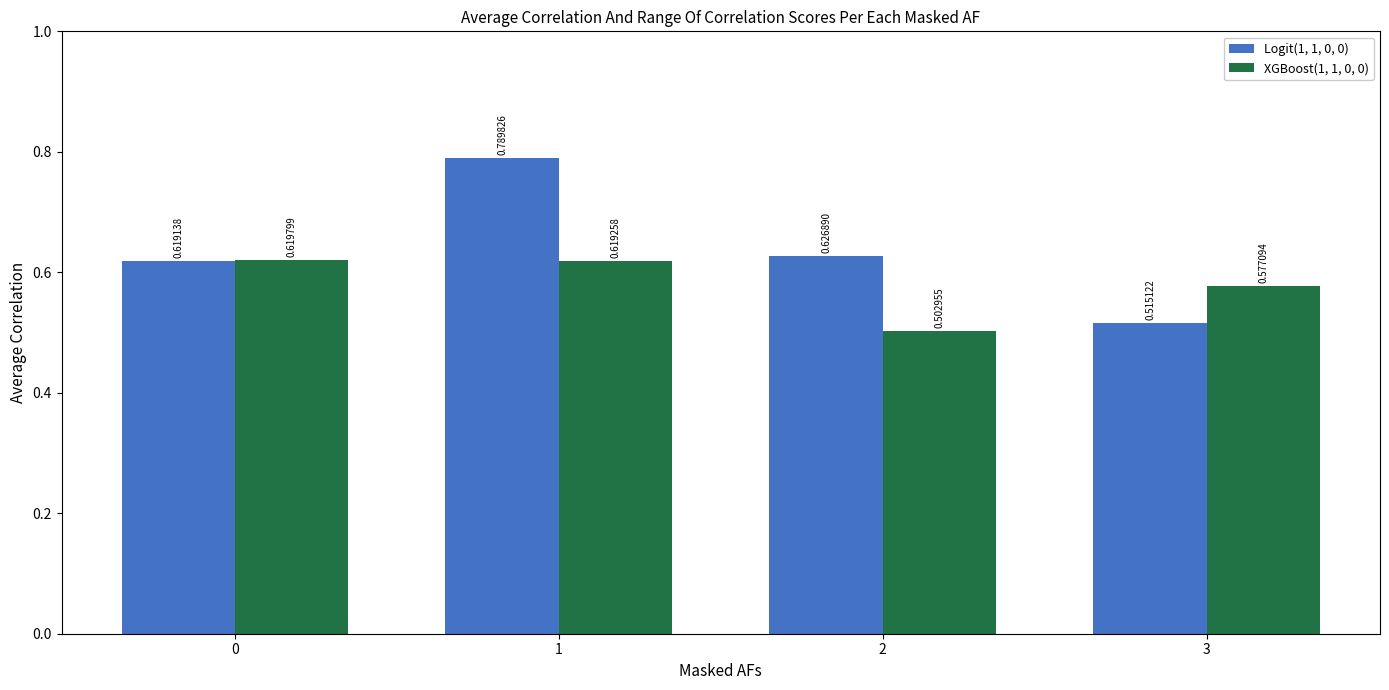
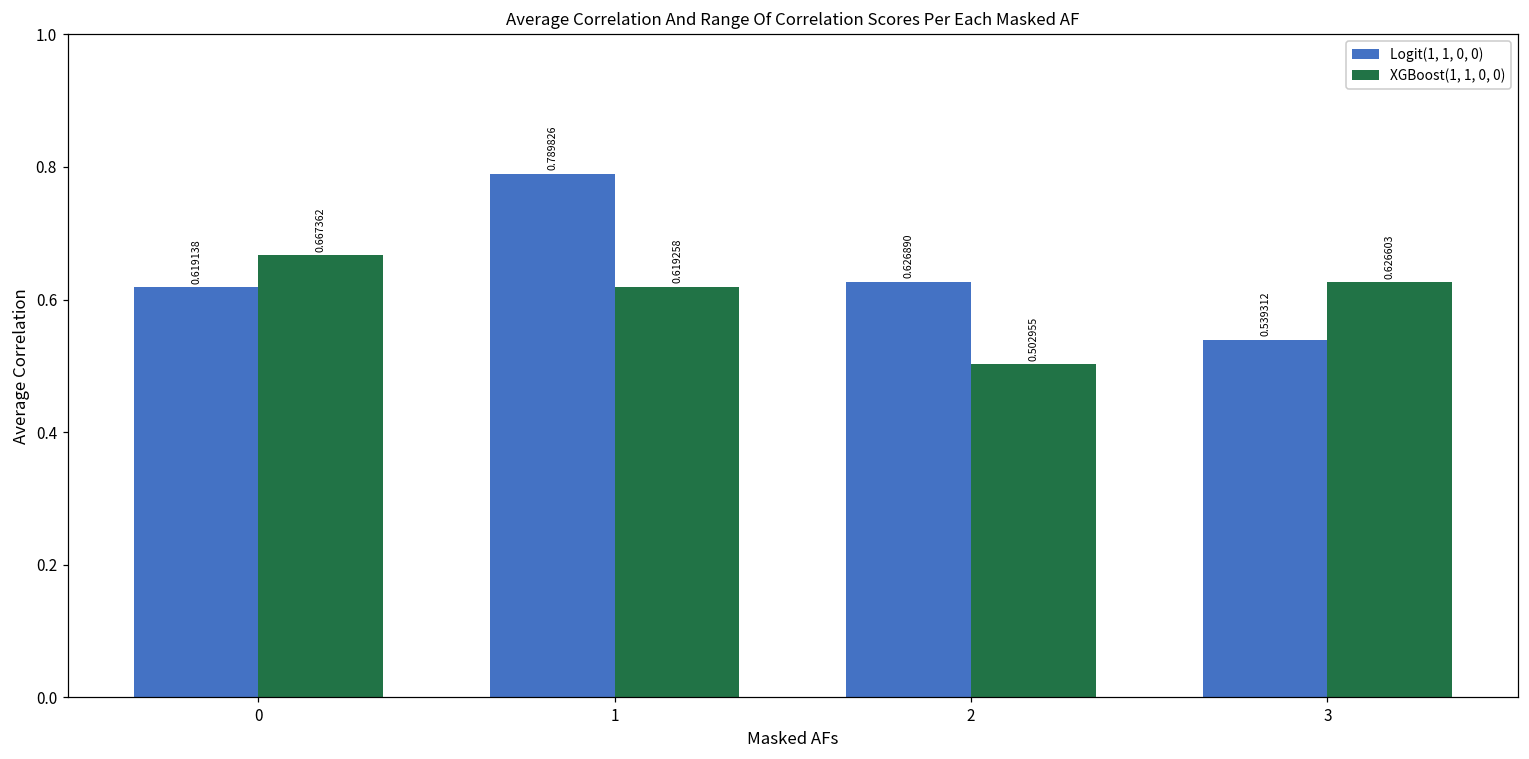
  {
    "Logit(1, 1, 0, 0)": {
      "0": 0.619138,
      "1": 0.789826,
      "2": 0.626890,
-     "3": 0.515122
+     "3": 0.539312
    },
    "XGBoost(1, 1, 0, 0)": {
-     "0": 0.619799,
+     "0": 0.667362,
      "1": 0.619258,
      "2": 0.502955,
-     "3": 0.577094
+     "3": 0.626603
    }
  }
